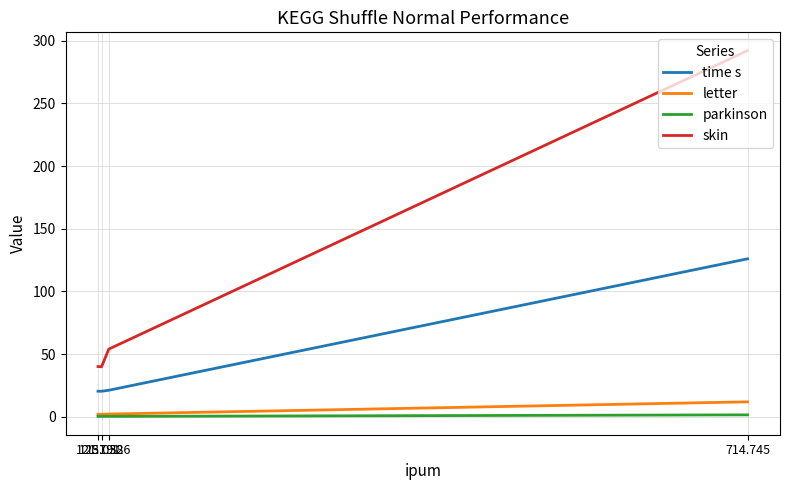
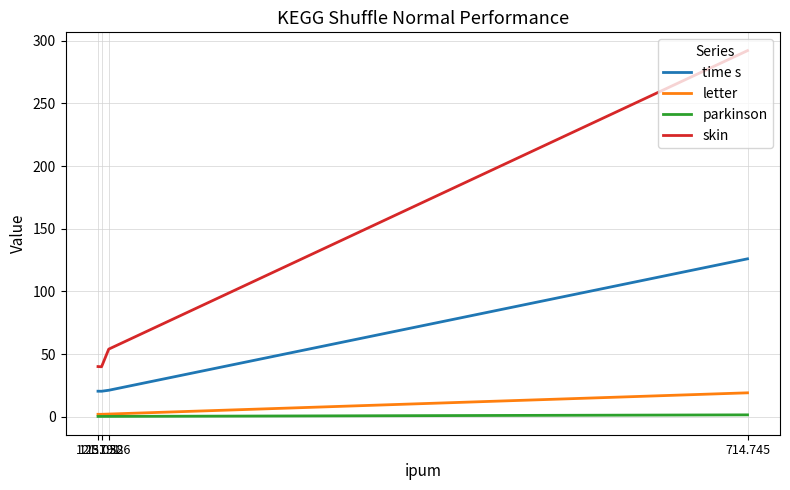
  {
    "time s": {
      "714.745": 126
    },
    "letter": {
-     "714.745": 12
+     "714.745": 19
    },
    "parkinson": {
      "714.745": 2
    }
  }
